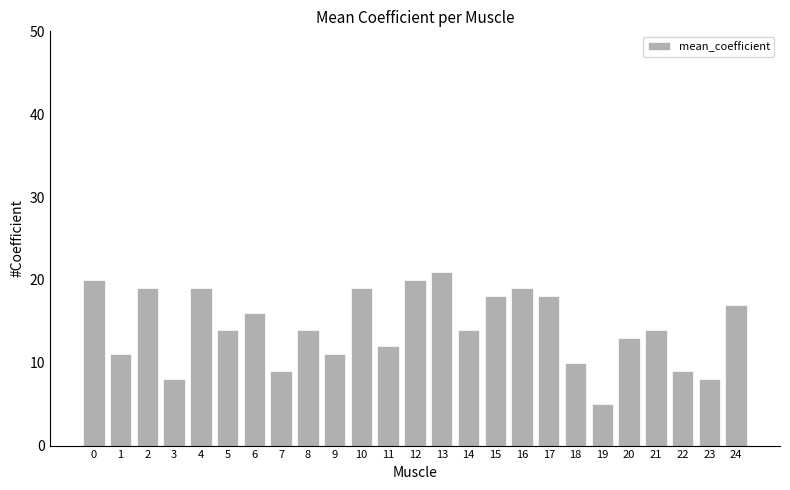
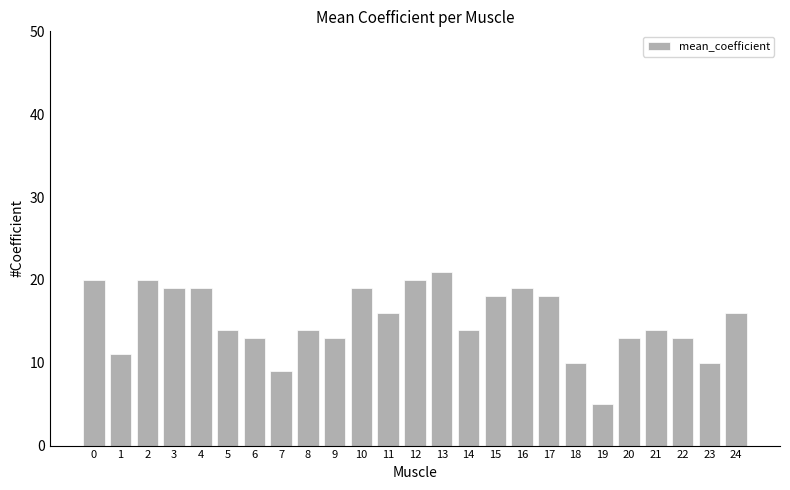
  {
    "0": 20,
    "1": 11,
-   "2": 19,
-   "3": 8,
+   "2": 20,
+   "3": 19,
    "4": 19,
    "5": 14,
-   "6": 16,
+   "6": 13,
    "7": 9,
    "8": 14,
-   "9": 11,
+   "9": 13,
    "10": 19,
-   "11": 12,
+   "11": 16,
    "12": 20,
    "13": 21,
    "14": 14,
    "15": 18,
    "16": 19,
    "17": 18,
    "18": 10,
    "19": 5,
    "20": 13,
    "21": 14,
-   "22": 9,
-   "23": 8,
-   "24": 17
+   "22": 13,
+   "23": 10,
+   "24": 16
  }
